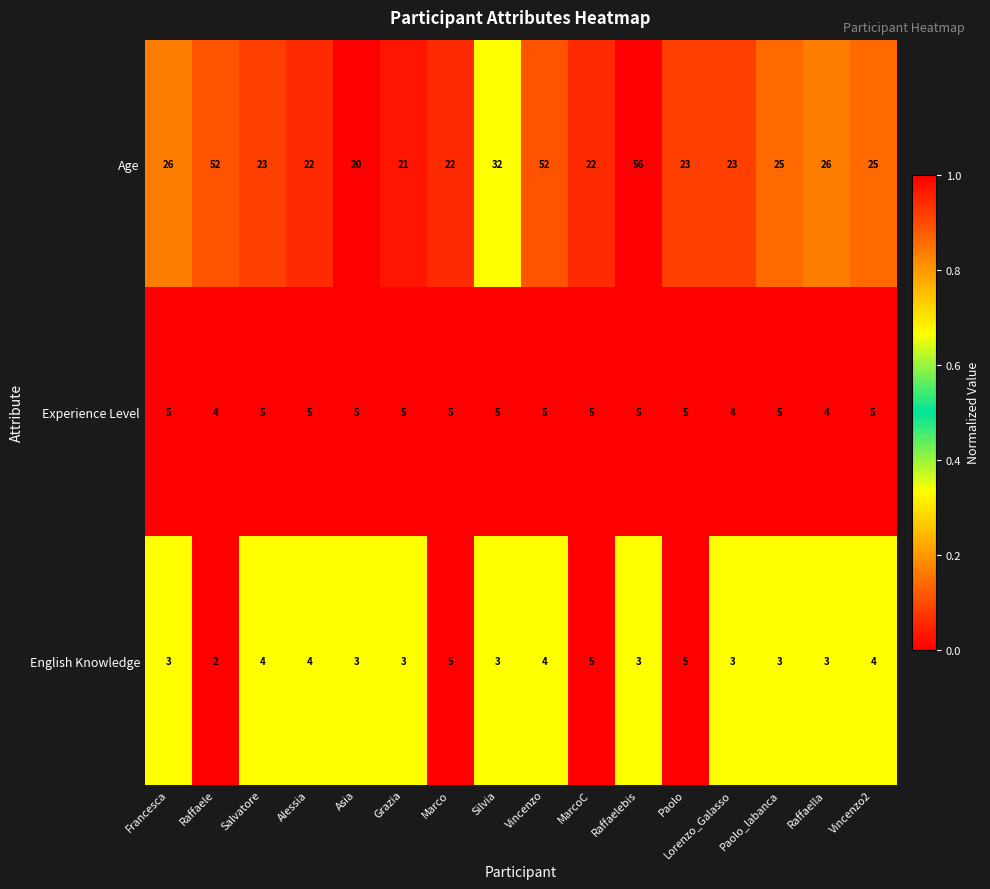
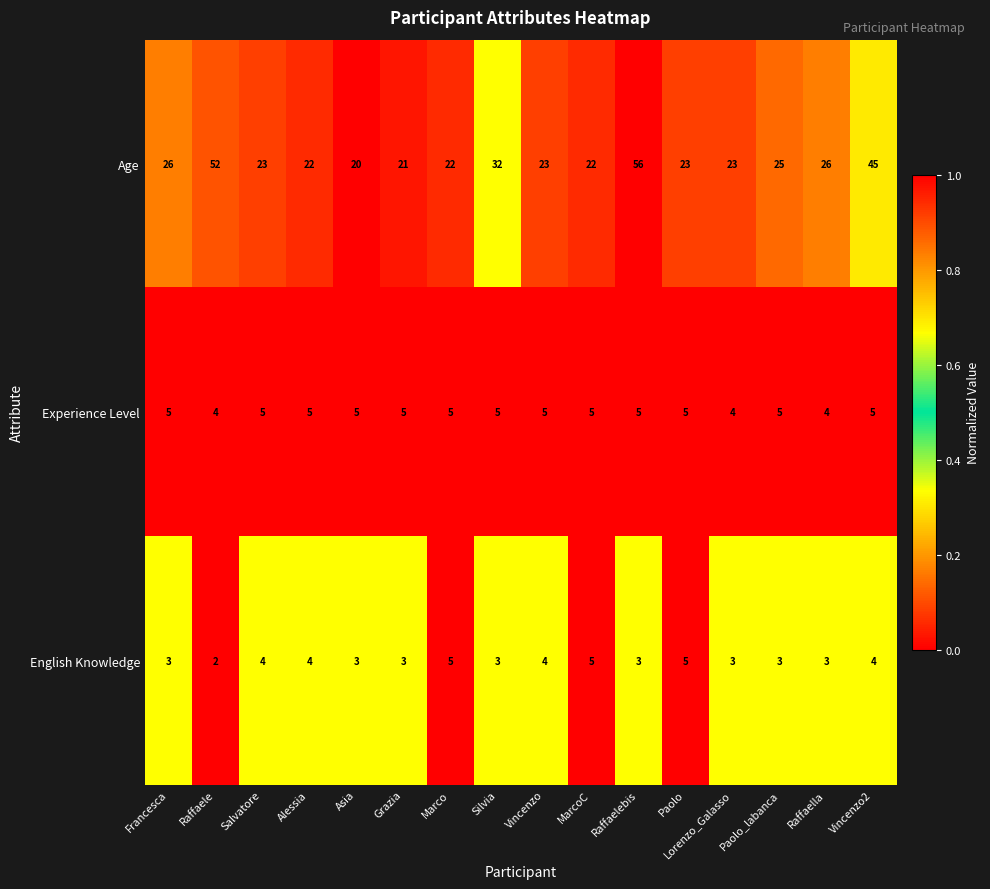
  {
    "Age": {
      "Francesca": 26,
      "Raffaele": 52,
      "Salvatore": 23,
      "Alessia": 22,
      "Asia": 20,
      "Grazia": 21,
      "Marco": 22,
      "Silvia": 32,
-     "Vincenzo": 52,
+     "Vincenzo": 23,
      "MarcoC": 22,
      "Raffaelebis": 56,
      "Paolo": 23,
      "Lorenzo_Galasso": 23,
      "Paolo_labanca": 25,
      "Raffaella": 26,
-     "Vincenzo2": 25
+     "Vincenzo2": 45
    },
    "Experience Level": {
      "Francesca": 5,
      "Raffaele": 4,
      "Salvatore": 5,
      "Alessia": 5,
      "Asia": 5,
      "Grazia": 5,
      "Marco": 5,
      "Silvia": 5,
      "Vincenzo": 5,
      "MarcoC": 5,
      "Raffaelebis": 5,
      "Paolo": 5,
      "Lorenzo_Galasso": 4,
      "Paolo_labanca": 5,
      "Raffaella": 4,
      "Vincenzo2": 5
    },
    "English Knowledge": {
      "Francesca": 3,
      "Raffaele": 2,
      "Salvatore": 4,
      "Alessia": 4,
      "Asia": 3,
      "Grazia": 3,
      "Marco": 5,
      "Silvia": 3,
      "Vincenzo": 4,
      "MarcoC": 5,
      "Raffaelebis": 3,
      "Paolo": 5,
      "Lorenzo_Galasso": 3,
      "Paolo_labanca": 3,
      "Raffaella": 3,
      "Vincenzo2": 4
    }
  }
